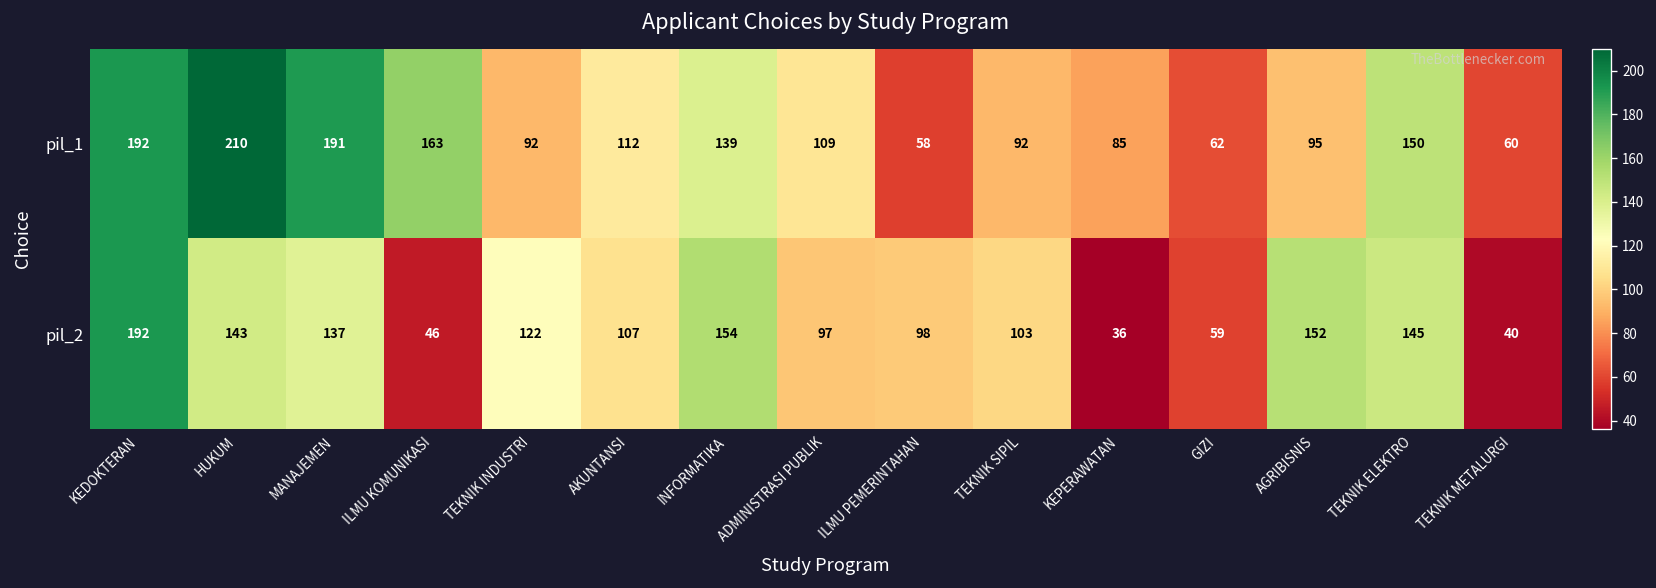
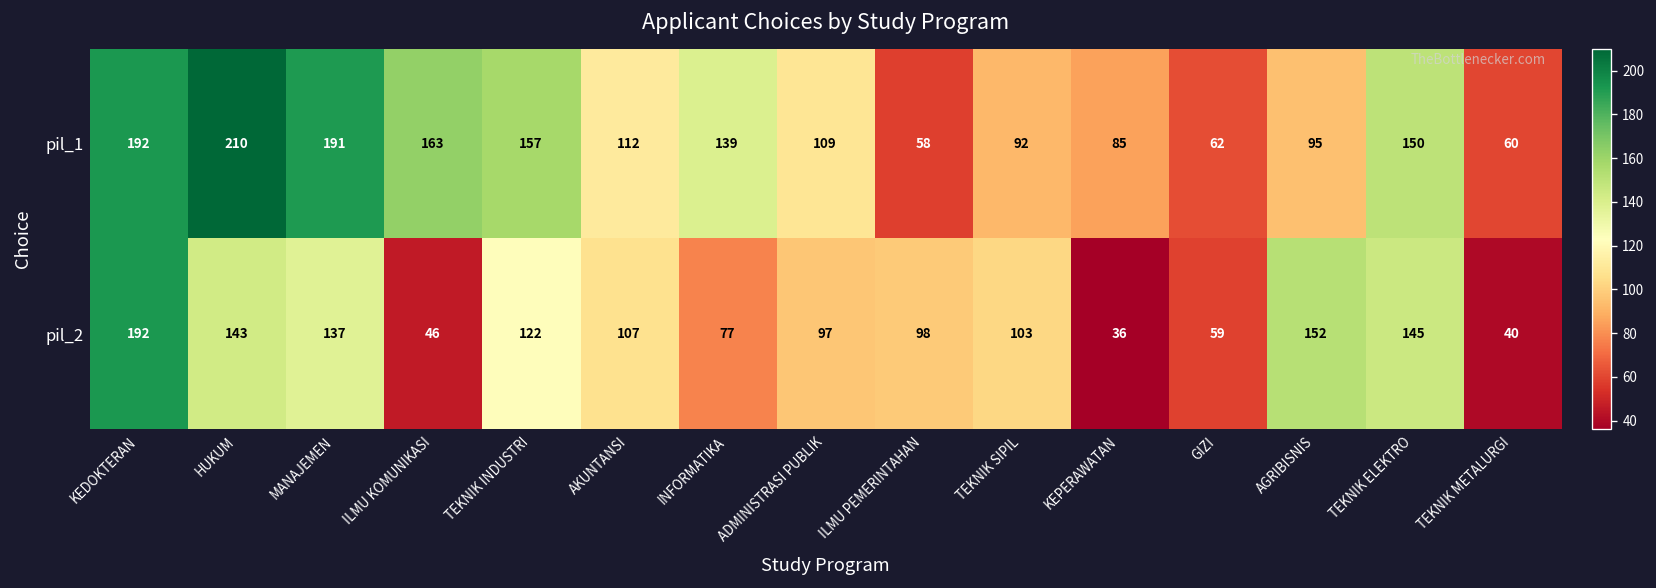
  {
    "pil_1": {
      "KEDOKTERAN": 192,
      "HUKUM": 210,
      "MANAJEMEN": 191,
      "ILMU KOMUNIKASI": 163,
-     "TEKNIK INDUSTRI": 92,
+     "TEKNIK INDUSTRI": 157,
      "AKUNTANSI": 112,
      "INFORMATIKA": 139,
      "ADMINISTRASI PUBLIK": 109,
      "ILMU PEMERINTAHAN": 58,
      "TEKNIK SIPIL": 92,
      "KEPERAWATAN": 85,
      "GIZI": 62,
      "AGRIBISNIS": 95,
      "TEKNIK ELEKTRO": 150
    },
    "pil_2": {
      "KEDOKTERAN": 192,
      "HUKUM": 143,
      "MANAJEMEN": 137,
      "ILMU KOMUNIKASI": 46,
      "TEKNIK INDUSTRI": 122,
      "AKUNTANSI": 107,
-     "INFORMATIKA": 154,
+     "INFORMATIKA": 77,
      "ADMINISTRASI PUBLIK": 97,
      "ILMU PEMERINTAHAN": 98,
      "TEKNIK SIPIL": 103,
      "KEPERAWATAN": 36,
      "GIZI": 59,
      "AGRIBISNIS": 152,
      "TEKNIK ELEKTRO": 145,
      "TEKNIK METALURGI": 40
    }
  }
